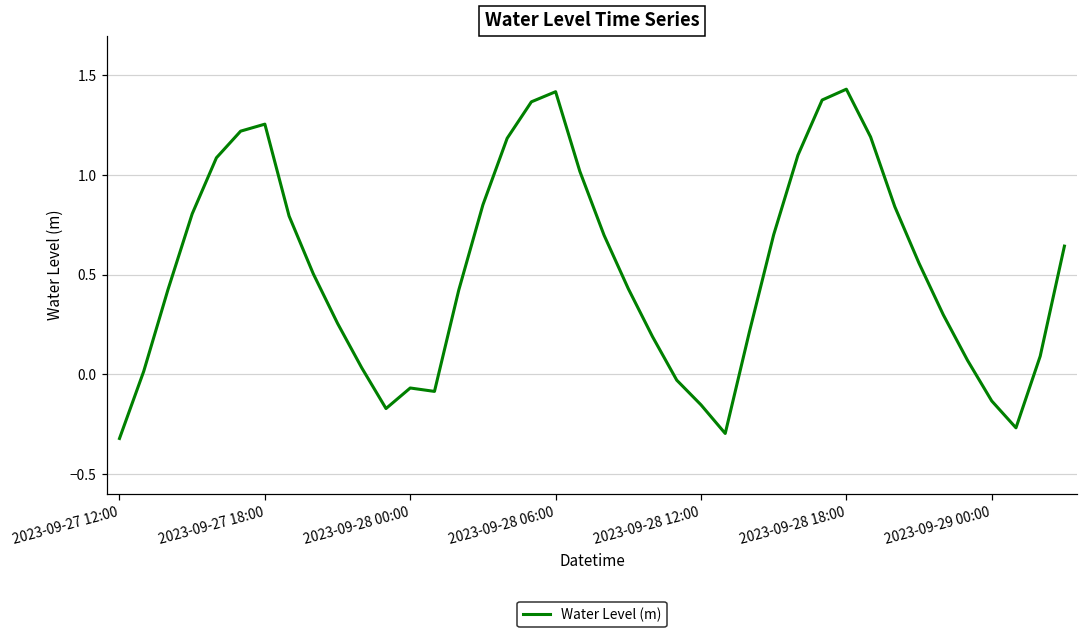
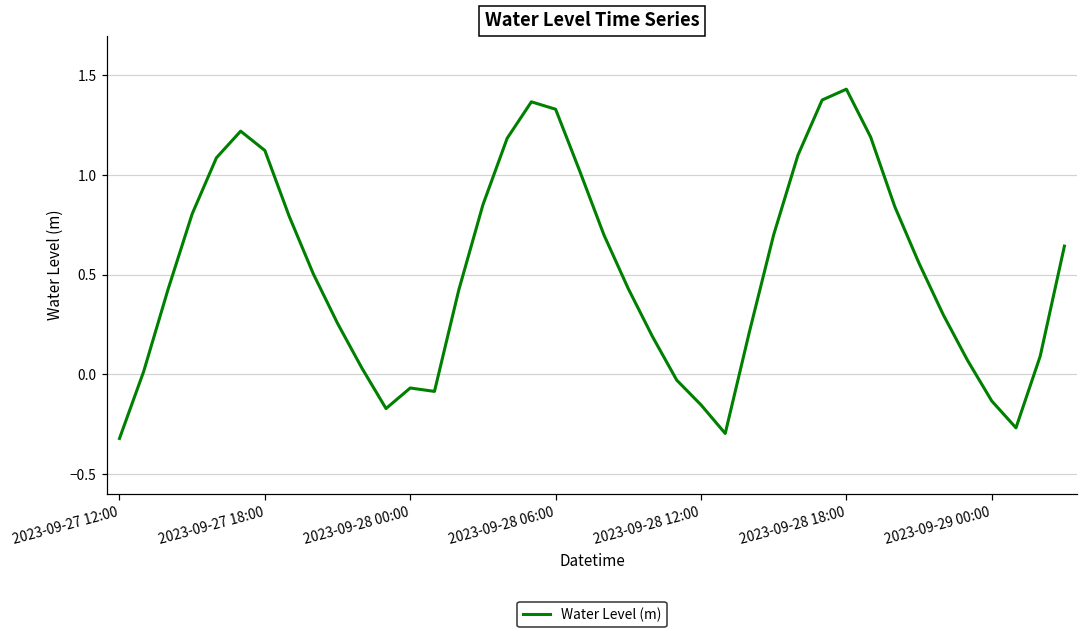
  {
    "2023-09-27 12:00": -0.32,
-   "2023-09-27 18:00": 1.26,
+   "2023-09-27 18:00": 1.12,
    "2023-09-28 00:00": -0.07,
-   "2023-09-28 06:00": 1.42,
+   "2023-09-28 06:00": 1.33,
    "2023-09-28 12:00": -0.15,
    "2023-09-28 18:00": 1.43,
    "2023-09-29 00:00": -0.13
  }
